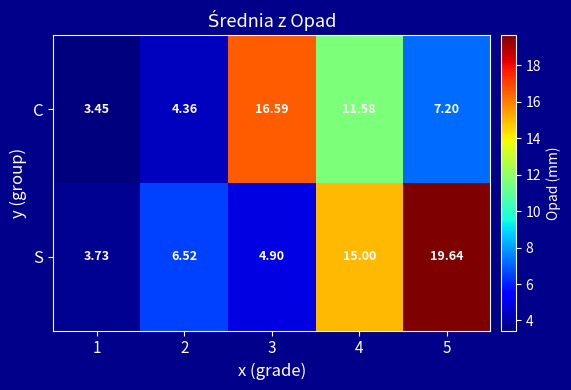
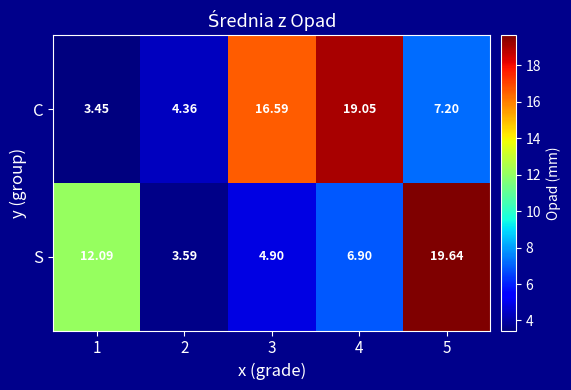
  {
    "C": {
      "1": 3.45,
      "2": 4.36,
      "3": 16.59,
-     "4": 11.58,
+     "4": 19.05,
      "5": 7.20
    },
    "S": {
-     "1": 3.73,
-     "2": 6.52,
+     "1": 12.09,
+     "2": 3.59,
      "3": 4.90,
-     "4": 15.00,
+     "4": 6.90,
      "5": 19.64
    }
  }
